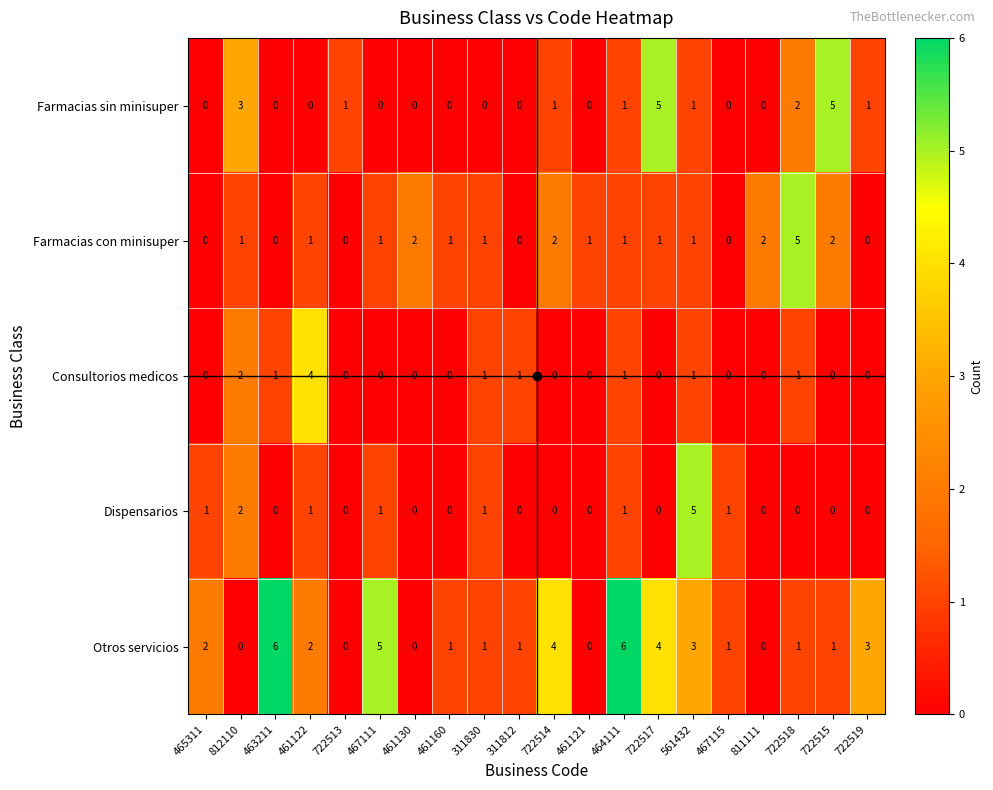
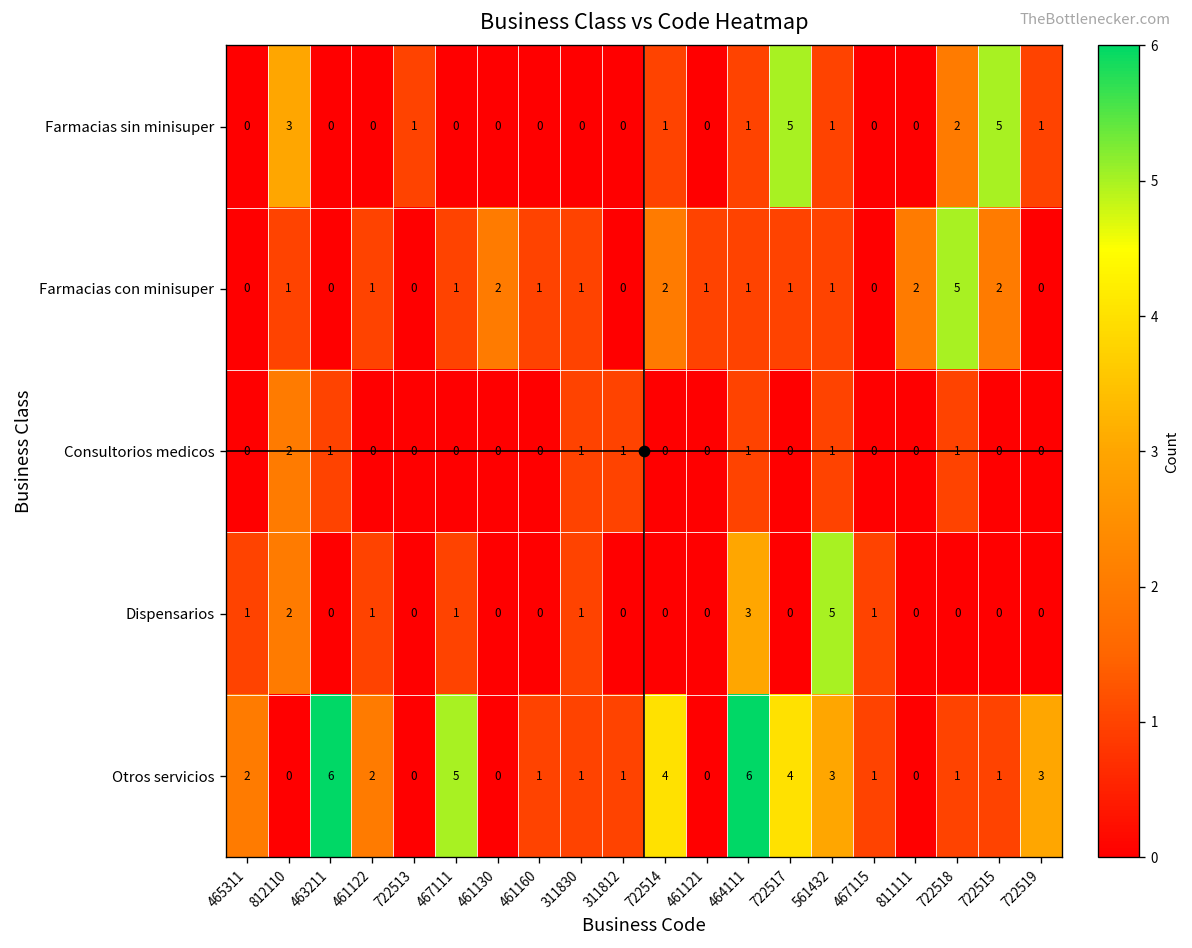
  {
    "Farmacias sin minisuper": {
      "465311": 0,
      "812110": 3,
      "463211": 0,
      "461122": 0,
      "722513": 1,
      "467111": 0,
      "461130": 0,
      "461160": 0,
      "311830": 0,
      "311812": 0,
      "722514": 1,
      "461121": 0,
      "464111": 1,
      "722517": 5,
      "561432": 1,
      "467115": 0,
      "811111": 0,
      "722518": 2,
      "722515": 5,
      "722519": 1
    },
    "Farmacias con minisuper": {
      "465311": 0,
      "812110": 1,
      "463211": 0,
      "461122": 1,
      "722513": 0,
      "467111": 1,
      "461130": 2,
      "461160": 1,
      "311830": 1,
      "311812": 0,
      "722514": 2,
      "461121": 1,
      "464111": 1,
      "722517": 1,
      "561432": 1,
      "467115": 0,
      "811111": 2,
      "722518": 5,
      "722515": 2,
      "722519": 0
    },
    "Consultorios medicos": {
      "465311": 0,
      "812110": 2,
      "463211": 1,
-     "461122": 4,
+     "461122": 0,
      "722513": 0,
      "467111": 0,
      "461130": 0,
      "461160": 0,
      "311830": 1,
      "311812": 1,
      "722514": 0,
      "461121": 0,
      "464111": 1,
      "722517": 0,
      "561432": 1,
      "467115": 0,
      "811111": 0,
      "722518": 1,
      "722515": 0,
      "722519": 0
    },
    "Dispensarios": {
      "465311": 1,
      "812110": 2,
      "463211": 0,
      "461122": 1,
      "722513": 0,
      "467111": 1,
      "461130": 0,
      "461160": 0,
      "311830": 1,
      "311812": 0,
      "722514": 0,
      "461121": 0,
-     "464111": 1,
+     "464111": 3,
      "722517": 0,
      "561432": 5,
      "467115": 1,
      "811111": 0,
      "722518": 0,
      "722515": 0,
      "722519": 0
    },
    "Otros servicios": {
      "465311": 2,
      "812110": 0,
      "463211": 6,
      "461122": 2,
      "722513": 0,
      "467111": 5,
      "461130": 0,
      "461160": 1,
      "311830": 1,
      "311812": 1,
      "722514": 4,
      "461121": 0,
      "464111": 6,
      "722517": 4,
      "561432": 3,
      "467115": 1,
      "811111": 0,
      "722518": 1,
      "722515": 1,
      "722519": 3
    }
  }
